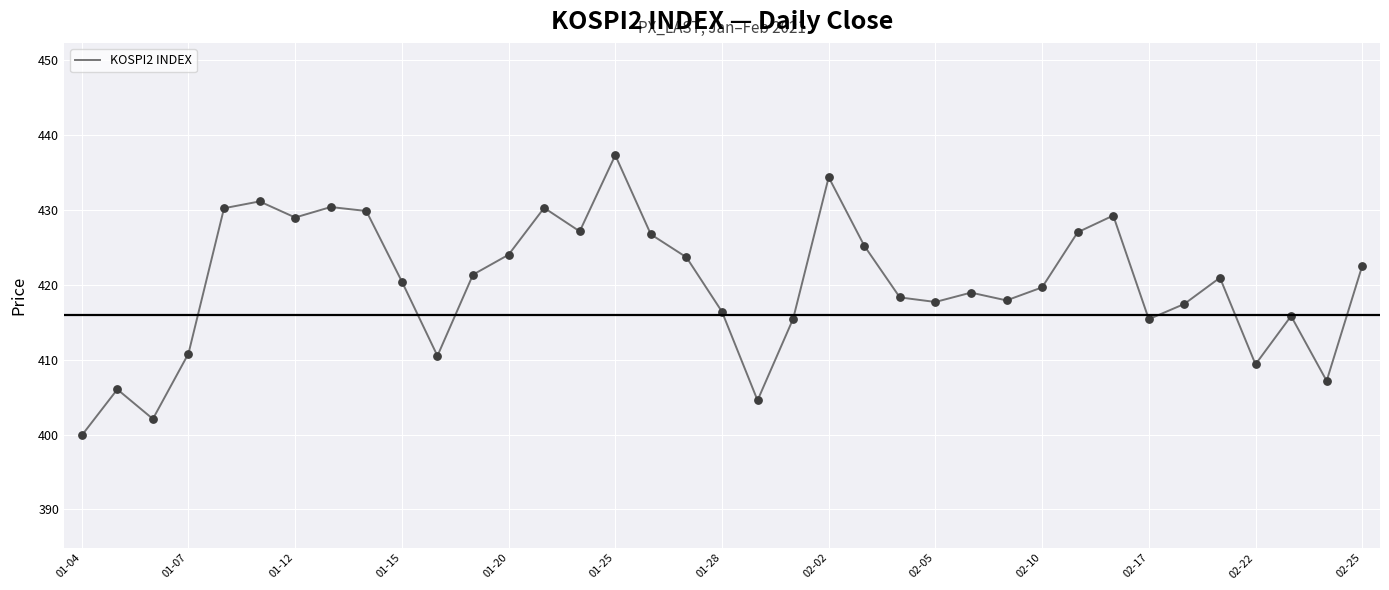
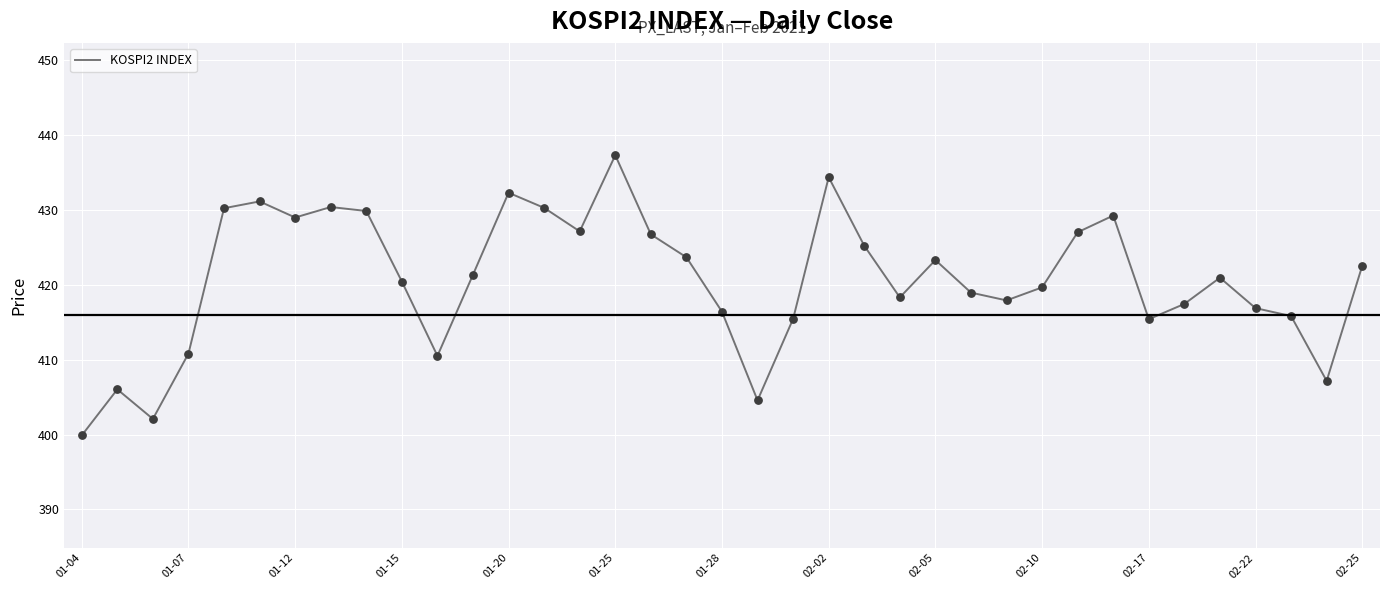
  {
    "01-04": 400,
    "01-07": 411,
    "01-12": 429,
    "01-15": 420,
-   "01-20": 424,
+   "01-20": 432,
    "01-25": 437,
    "01-28": 416,
    "02-02": 434,
-   "02-05": 418,
+   "02-05": 423,
    "02-10": 420,
    "02-17": 415,
-   "02-22": 409,
+   "02-22": 417,
    "02-25": 423
  }
